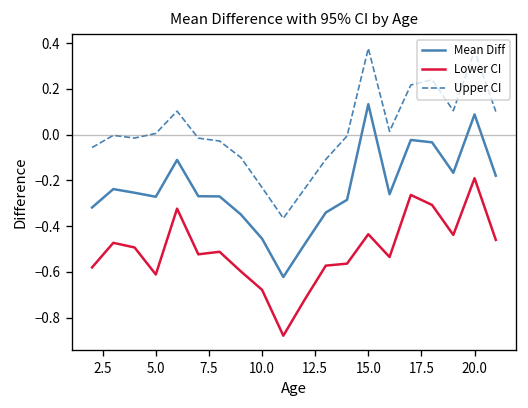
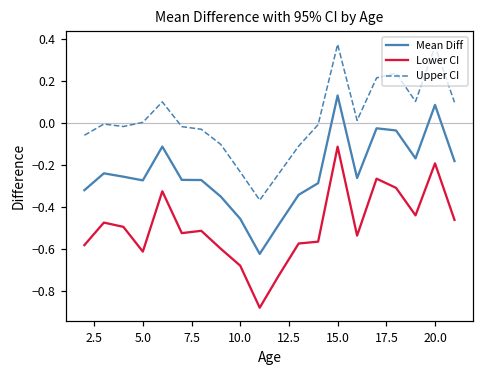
  {
    "Lower CI": {
      "5.0": -0.61,
      "10.0": -0.68,
-     "15.0": -0.44,
+     "15.0": -0.11,
      "20.0": -0.19
    }
  }
